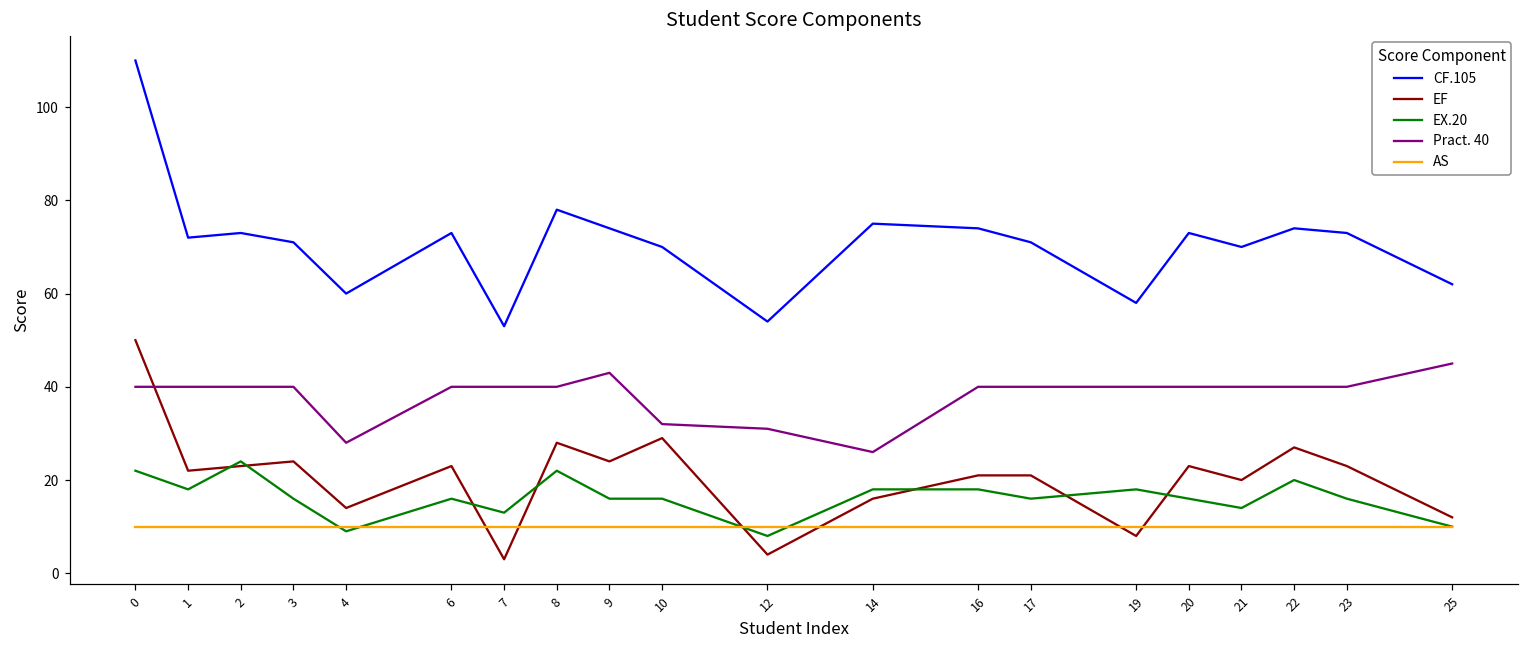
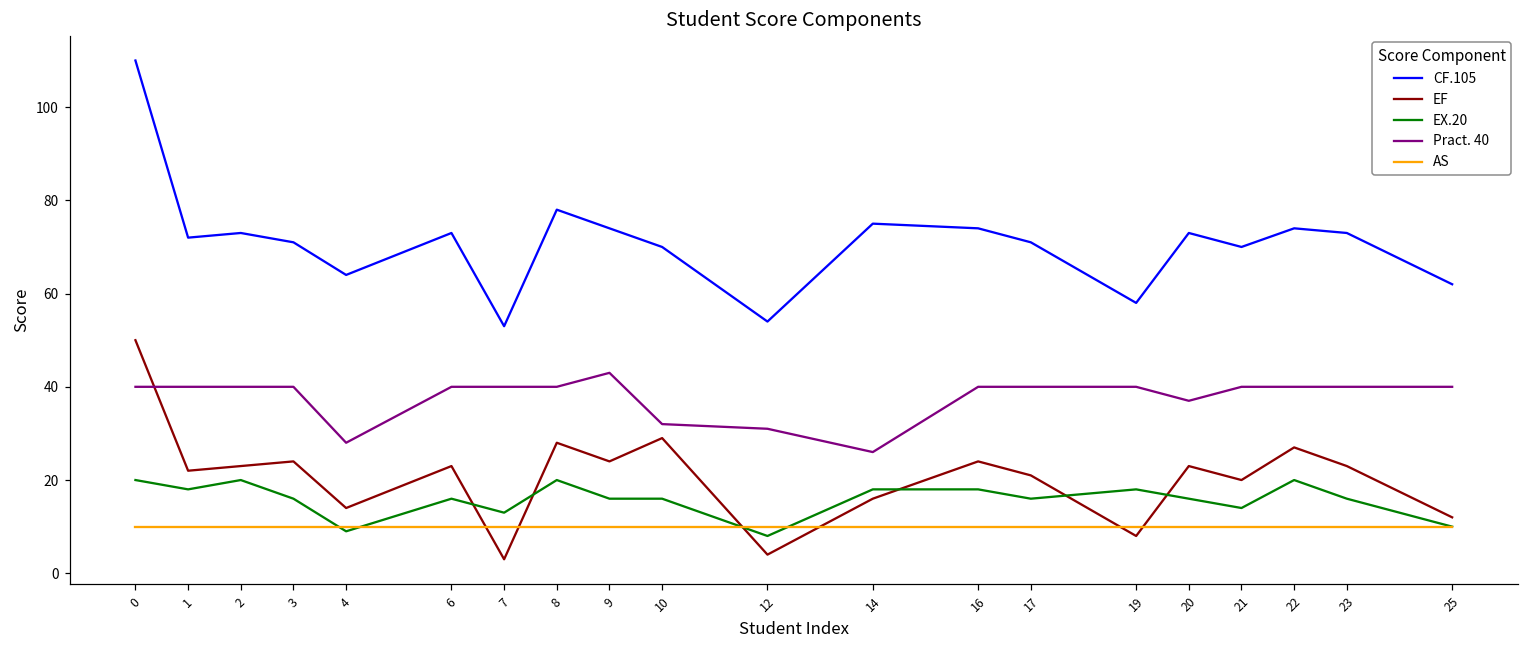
  {
    "CF.105": {
      "0": 110,
      "1": 72,
      "2": 73,
      "3": 71,
-     "4": 60,
+     "4": 64,
      "6": 73,
      "7": 53,
      "8": 78,
      "9": 74,
      "10": 70,
      "12": 54,
      "14": 75,
      "16": 74,
      "17": 71,
      "19": 58,
      "20": 73,
      "21": 70,
      "22": 74,
      "23": 73,
      "25": 62
    },
    "EF": {
      "0": 50,
      "1": 22,
      "2": 23,
      "3": 24,
      "4": 14,
      "6": 23,
      "7": 3,
      "8": 28,
      "9": 24,
      "10": 29,
      "12": 4,
      "14": 16,
-     "16": 21,
+     "16": 24,
      "17": 21,
      "19": 8,
      "20": 23,
      "21": 20,
      "22": 27,
      "23": 23,
      "25": 12
    },
    "EX.20": {
-     "0": 22,
+     "0": 20,
      "1": 18,
-     "2": 24,
+     "2": 20,
      "3": 16,
      "4": 9,
      "6": 16,
      "7": 13,
-     "8": 22,
+     "8": 20,
      "9": 16,
      "10": 16,
      "12": 8,
      "14": 18,
      "16": 18,
      "17": 16,
      "19": 18,
      "20": 16,
      "21": 14,
      "22": 20,
      "23": 16
    },
    "Pract. 40": {
      "0": 40,
      "1": 40,
      "2": 40,
      "3": 40,
      "4": 28,
      "6": 40,
      "7": 40,
      "8": 40,
      "9": 43,
      "10": 32,
      "12": 31,
      "14": 26,
      "16": 40,
      "17": 40,
      "19": 40,
-     "20": 40,
+     "20": 37,
      "21": 40,
      "22": 40,
      "23": 40,
-     "25": 45
+     "25": 40
    },
    "AS": {
      "0": 10,
      "1": 10,
      "2": 10,
      "3": 10,
      "4": 10,
      "6": 10,
      "7": 10,
      "8": 10,
      "9": 10,
      "10": 10,
      "12": 10,
      "14": 10,
      "16": 10,
      "17": 10,
      "19": 10,
      "20": 10,
      "21": 10,
      "22": 10,
      "23": 10
    }
  }
